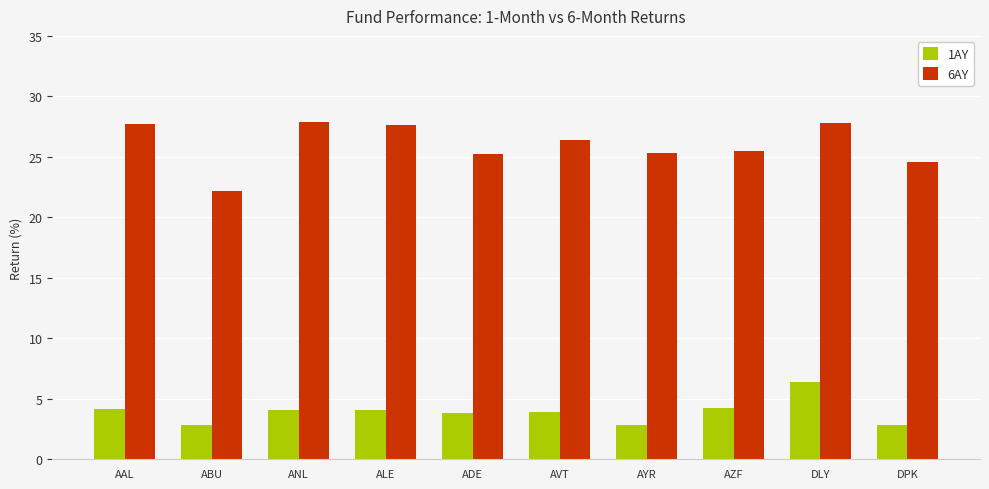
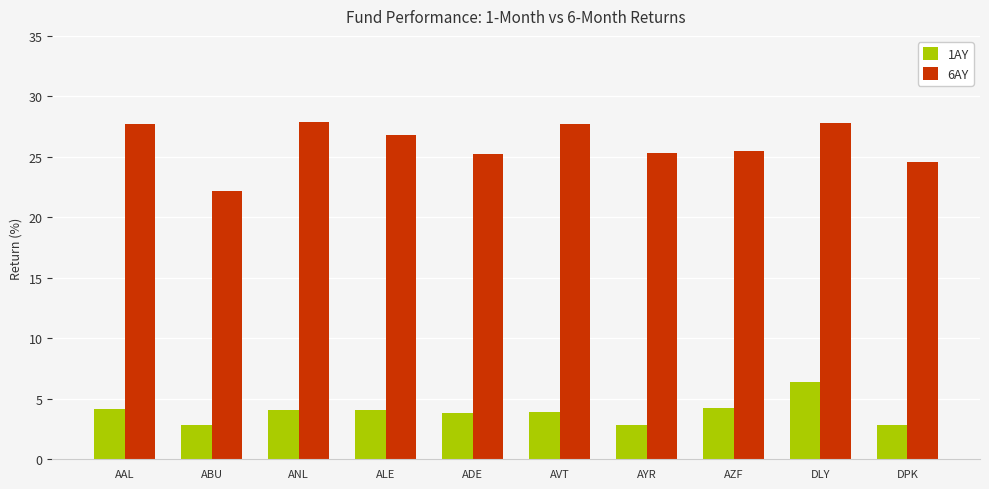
  {
    "1AY": {
      "AAL": 4.1,
      "ABU": 2.8,
      "ANL": 4.1,
      "ALE": 4.1,
      "ADE": 3.8,
      "AVT": 3.9,
      "AYR": 2.8,
      "AZF": 4.2,
      "DLY": 6.4,
      "DPK": 2.8
    },
    "6AY": {
      "AAL": 27.7,
      "ABU": 22.2,
      "ANL": 27.9,
-     "ALE": 27.6,
+     "ALE": 26.8,
      "ADE": 25.2,
-     "AVT": 26.4,
+     "AVT": 27.7,
      "AYR": 25.3,
      "AZF": 25.5,
      "DLY": 27.8,
      "DPK": 24.5
    }
  }
